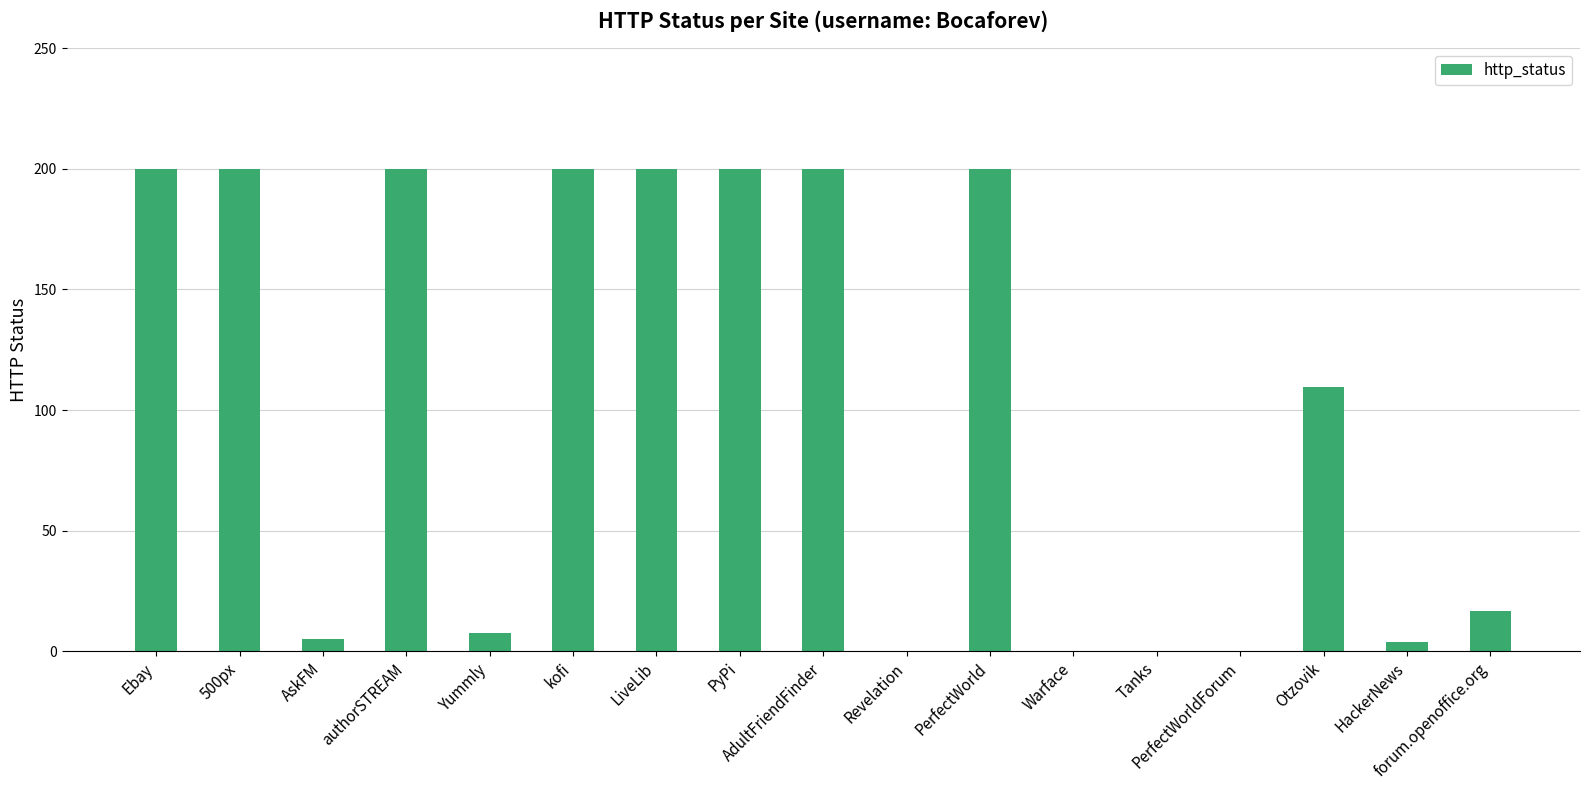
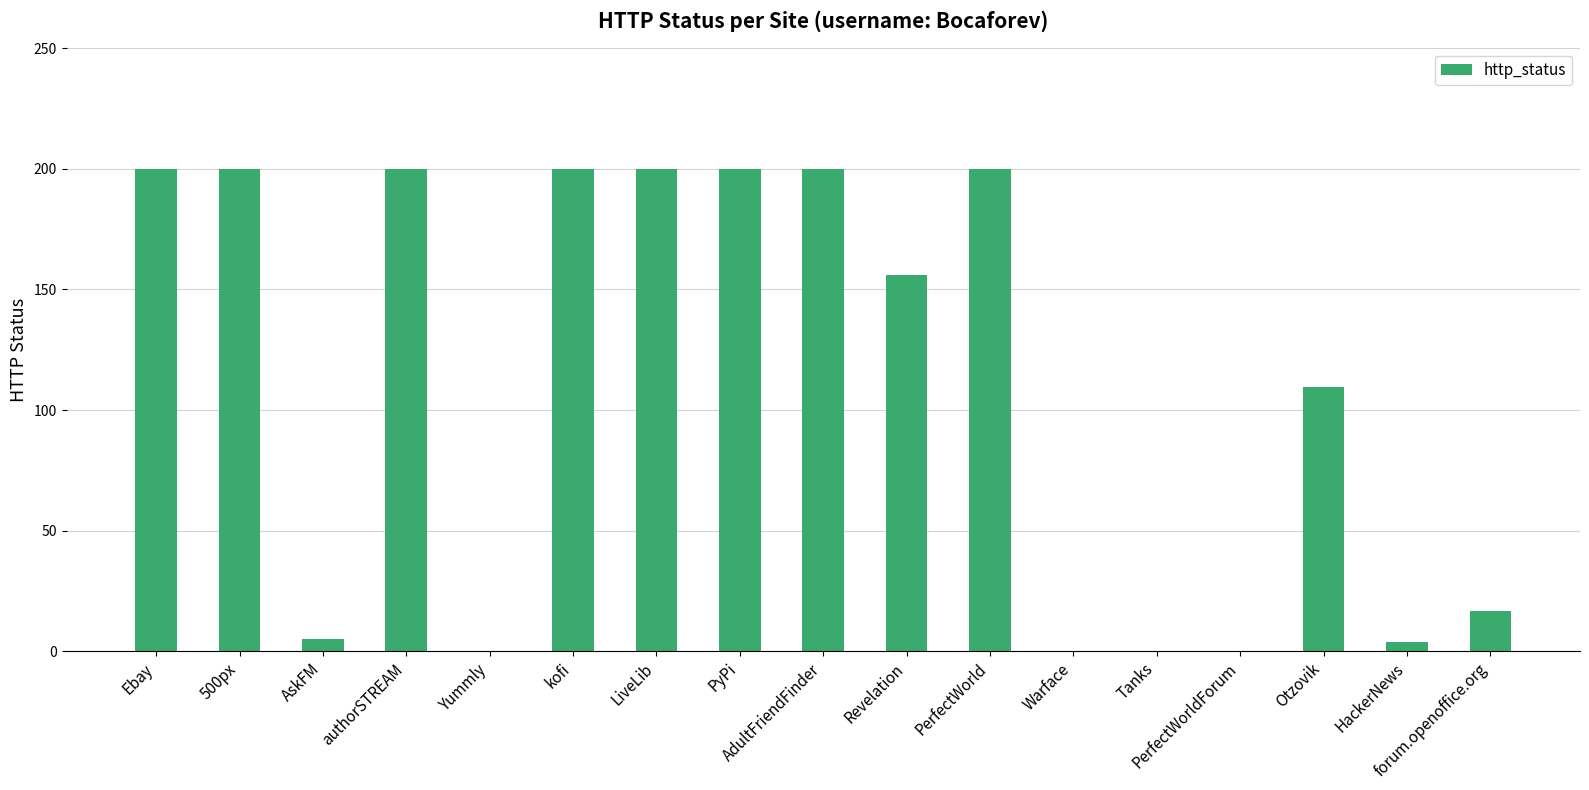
  {
    "Ebay": 200,
    "500px": 200,
    "AskFM": 5,
    "authorSTREAM": 200,
-   "Yummly": 7,
+   "Yummly": 0,
    "kofi": 200,
    "LiveLib": 200,
    "PyPi": 200,
    "AdultFriendFinder": 200,
-   "Revelation": 0,
+   "Revelation": 156,
    "PerfectWorld": 200,
    "Warface": 0,
    "Tanks": 0,
    "PerfectWorldForum": 0,
    "Otzovik": 109,
    "HackerNews": 4,
    "forum.openoffice.org": 17
  }
